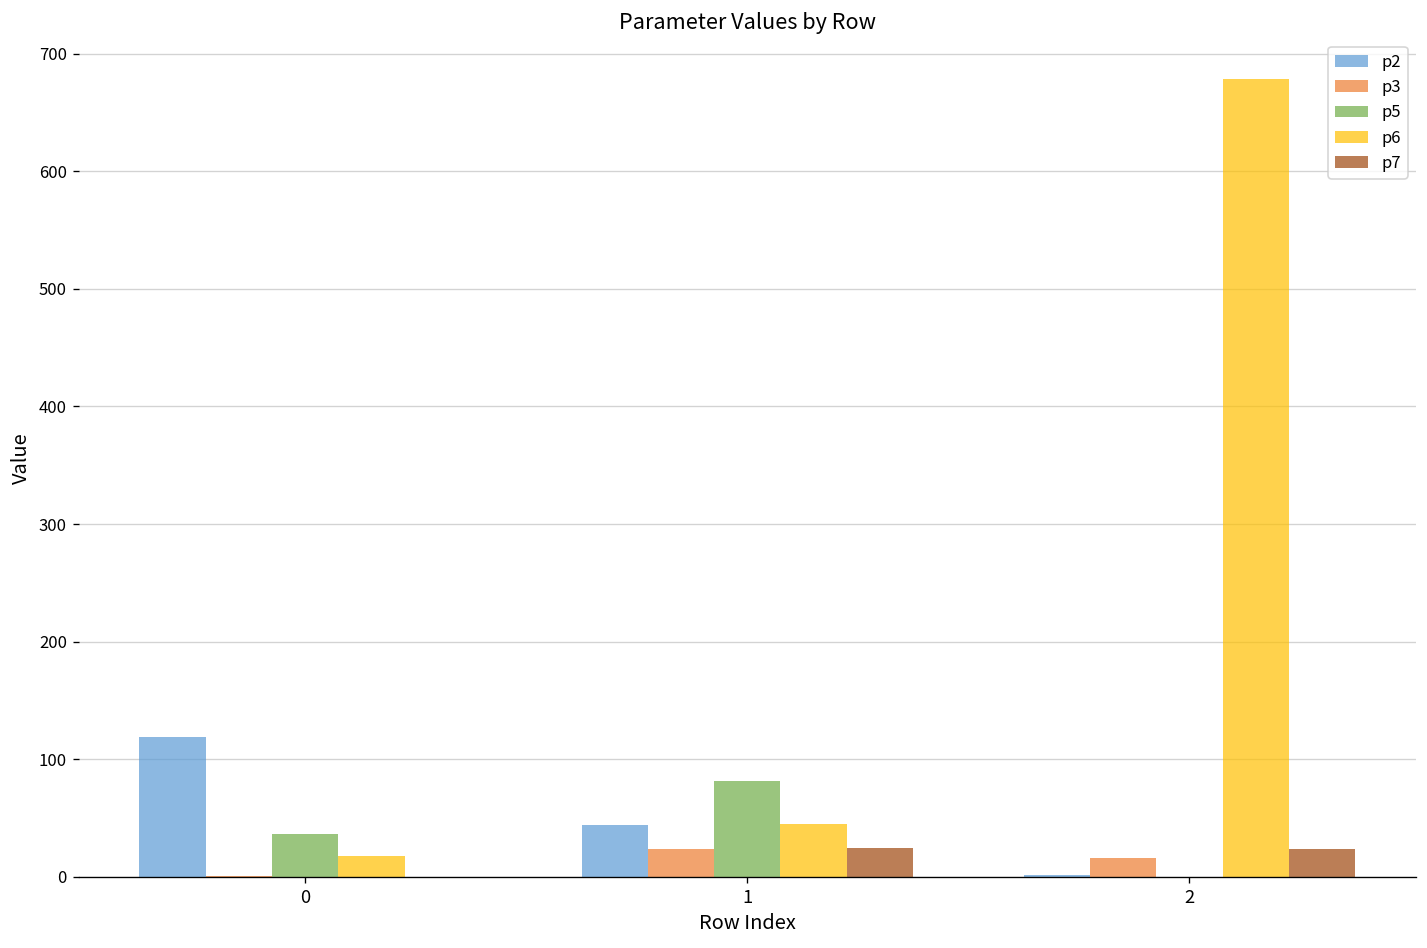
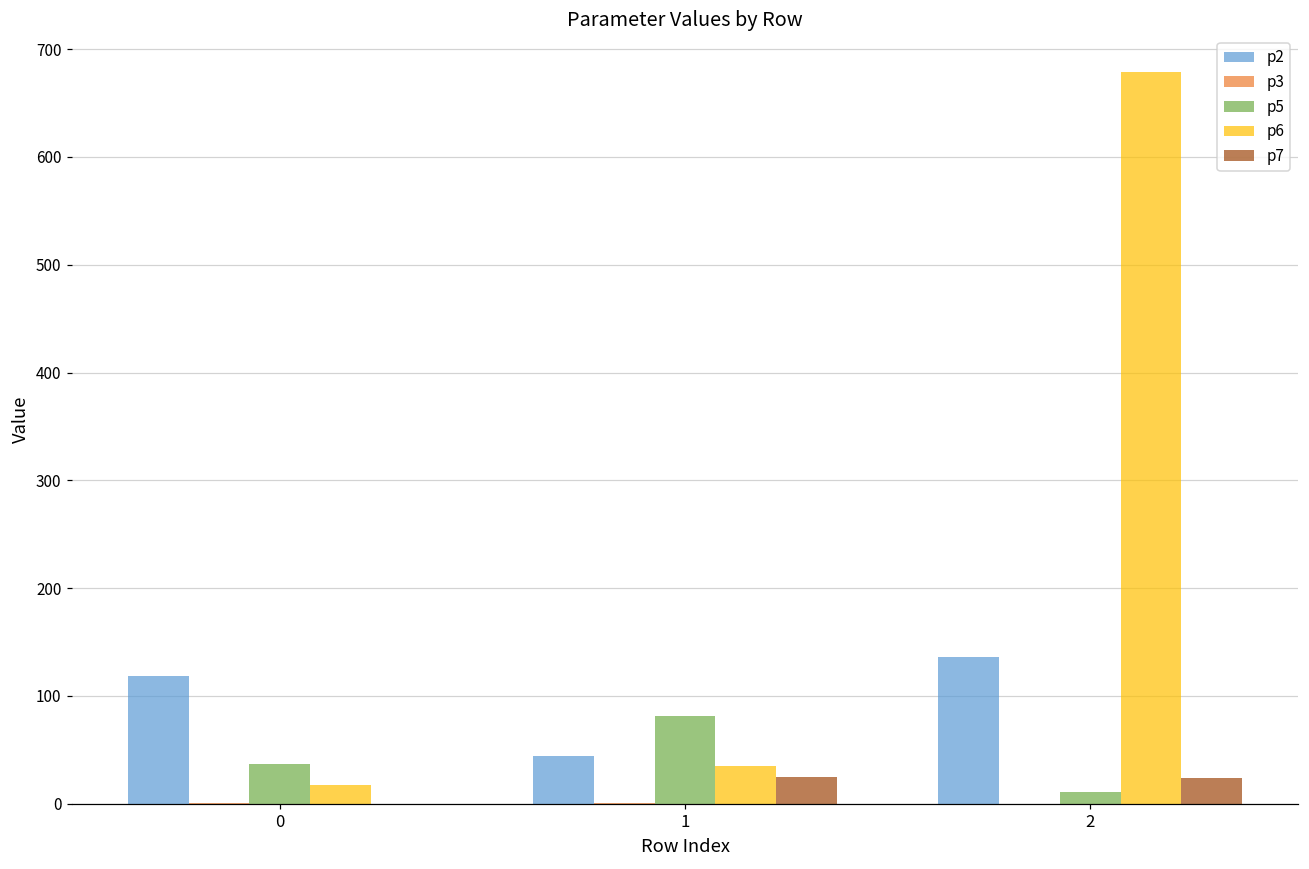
  {
    "p2": {
      "0": 120,
      "1": 40,
-     "2": 0
+     "2": 140
    },
    "p3": {
-     "1": 20,
-     "2": 20
+     "1": 0,
+     "2": 0
    },
    "p5": {
      "0": 40,
      "1": 80,
-     "2": 0
+     "2": 10
    },
    "p6": {
      "0": 20,
-     "1": 50,
+     "1": 40,
      "2": 680
    },
    "p7": {
      "1": 20,
      "2": 20
    }
  }
